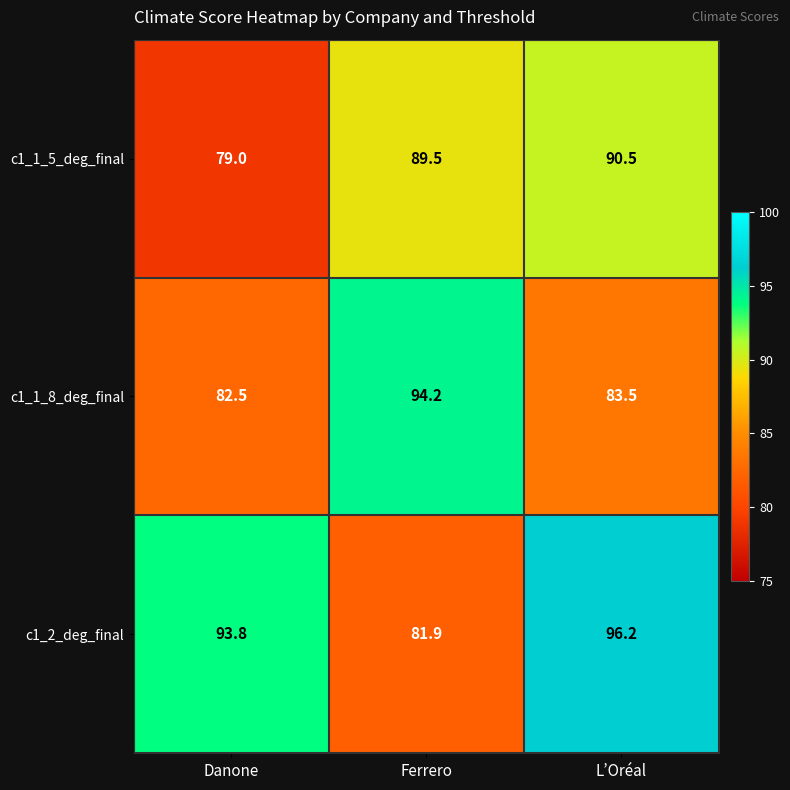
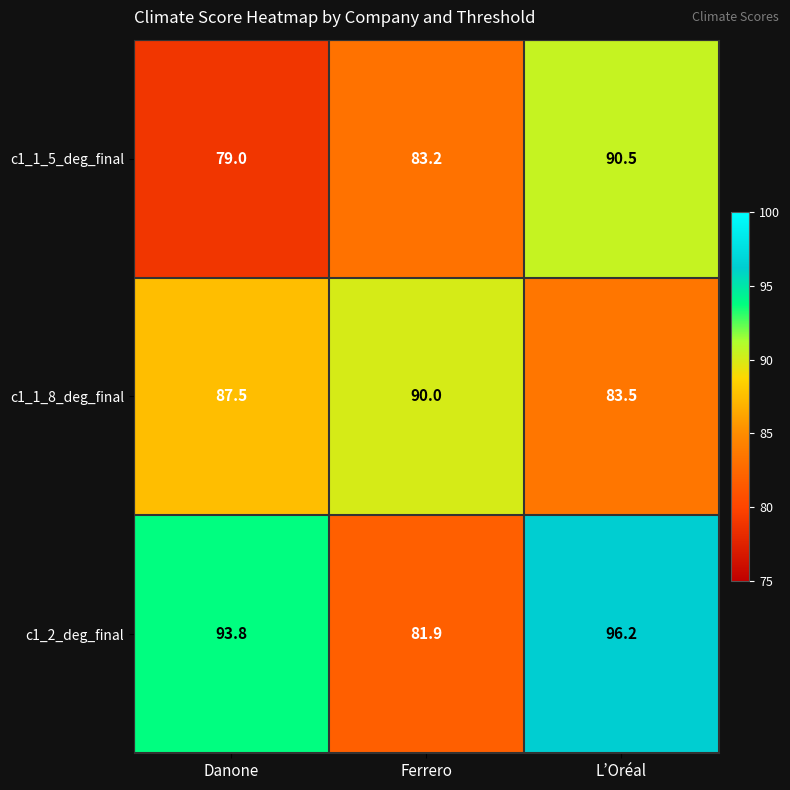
  {
    "c1_1_5_deg_final": {
      "Danone": 79.0,
-     "Ferrero": 89.5,
+     "Ferrero": 83.2,
      "L’Oréal": 90.5
    },
    "c1_1_8_deg_final": {
-     "Danone": 82.5,
-     "Ferrero": 94.2,
+     "Danone": 87.5,
+     "Ferrero": 90.0,
      "L’Oréal": 83.5
    },
    "c1_2_deg_final": {
      "Danone": 93.8,
      "Ferrero": 81.9,
      "L’Oréal": 96.2
    }
  }
